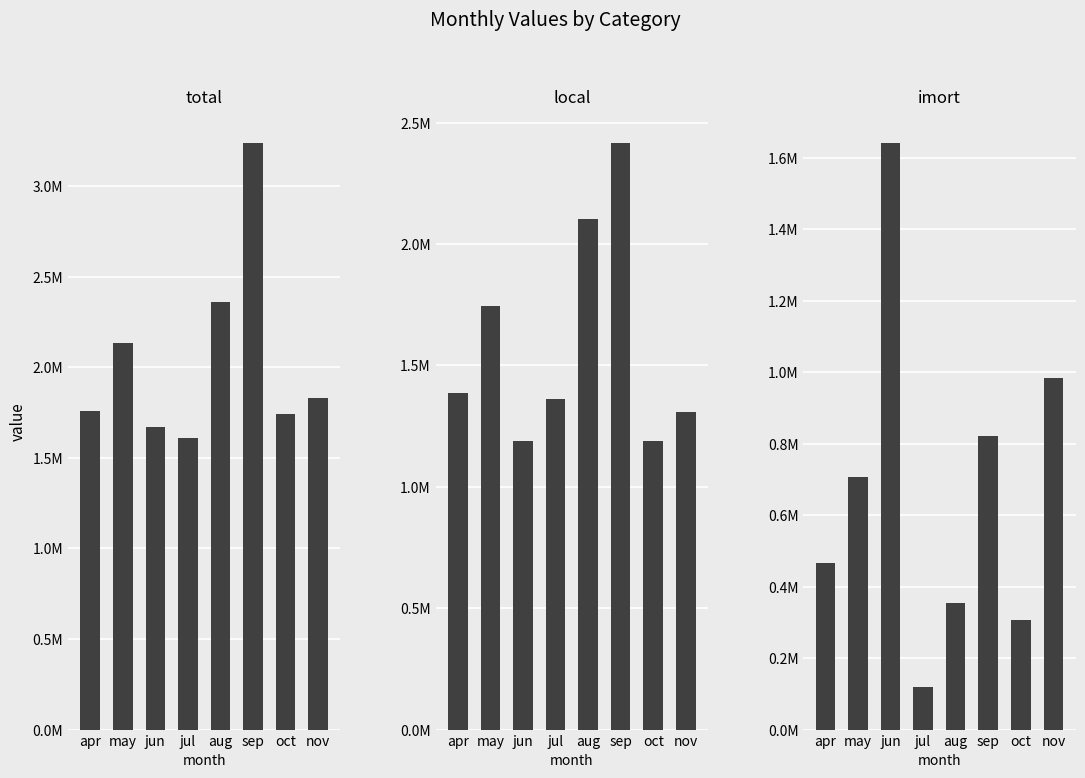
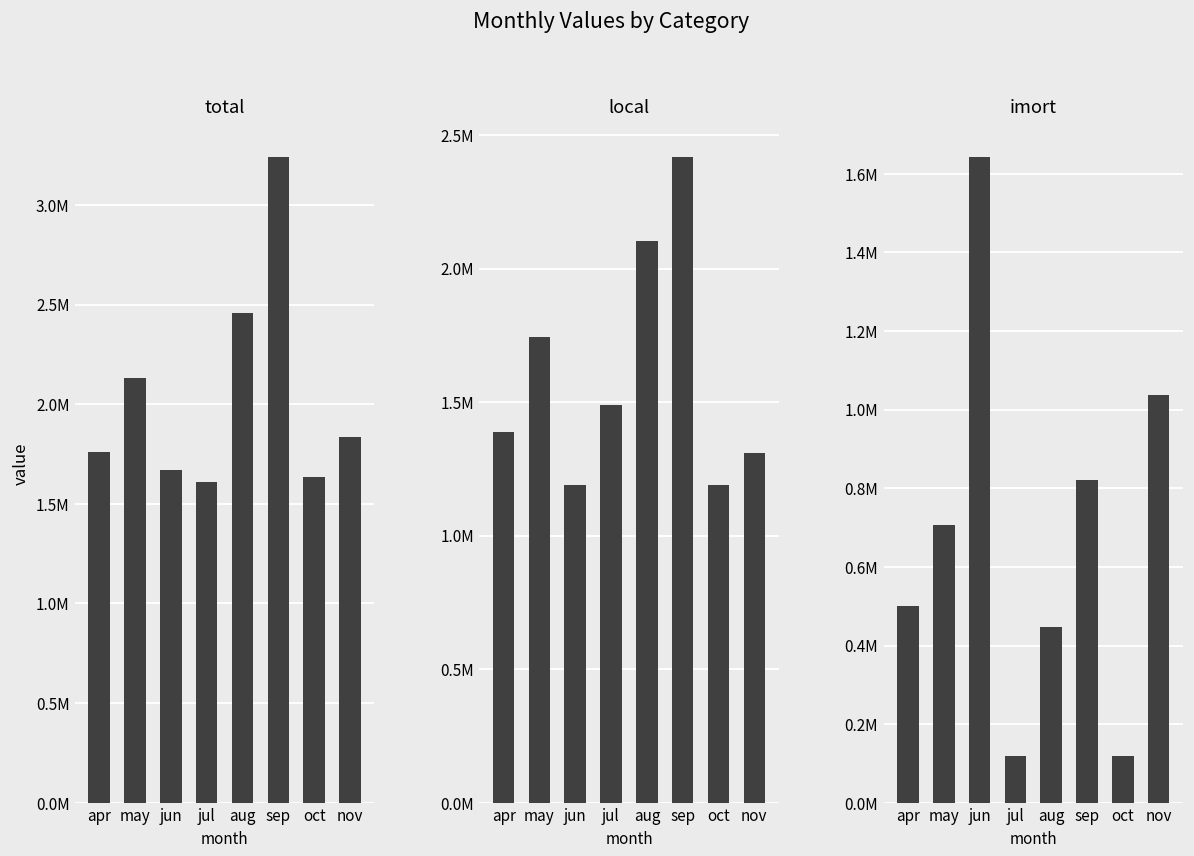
  {
    "total": {
      "apr": 1760000,
      "may": 2130000,
      "jun": 1670000,
      "jul": 1610000,
-     "aug": 2360000,
+     "aug": 2460000,
      "sep": 3240000,
-     "oct": 1740000,
+     "oct": 1630000,
      "nov": 1830000
    },
    "local": {
      "apr": 1390000,
      "may": 1740000,
      "jun": 1190000,
-     "jul": 1360000,
+     "jul": 1490000,
      "aug": 2100000,
      "sep": 2420000,
      "oct": 1190000,
      "nov": 1310000
    },
    "imort": {
-     "apr": 470000,
+     "apr": 500000,
      "may": 710000,
      "jun": 1640000,
      "jul": 120000,
-     "aug": 350000,
+     "aug": 450000,
      "sep": 820000,
-     "oct": 310000,
-     "nov": 980000
+     "oct": 120000,
+     "nov": 1040000
    }
  }
